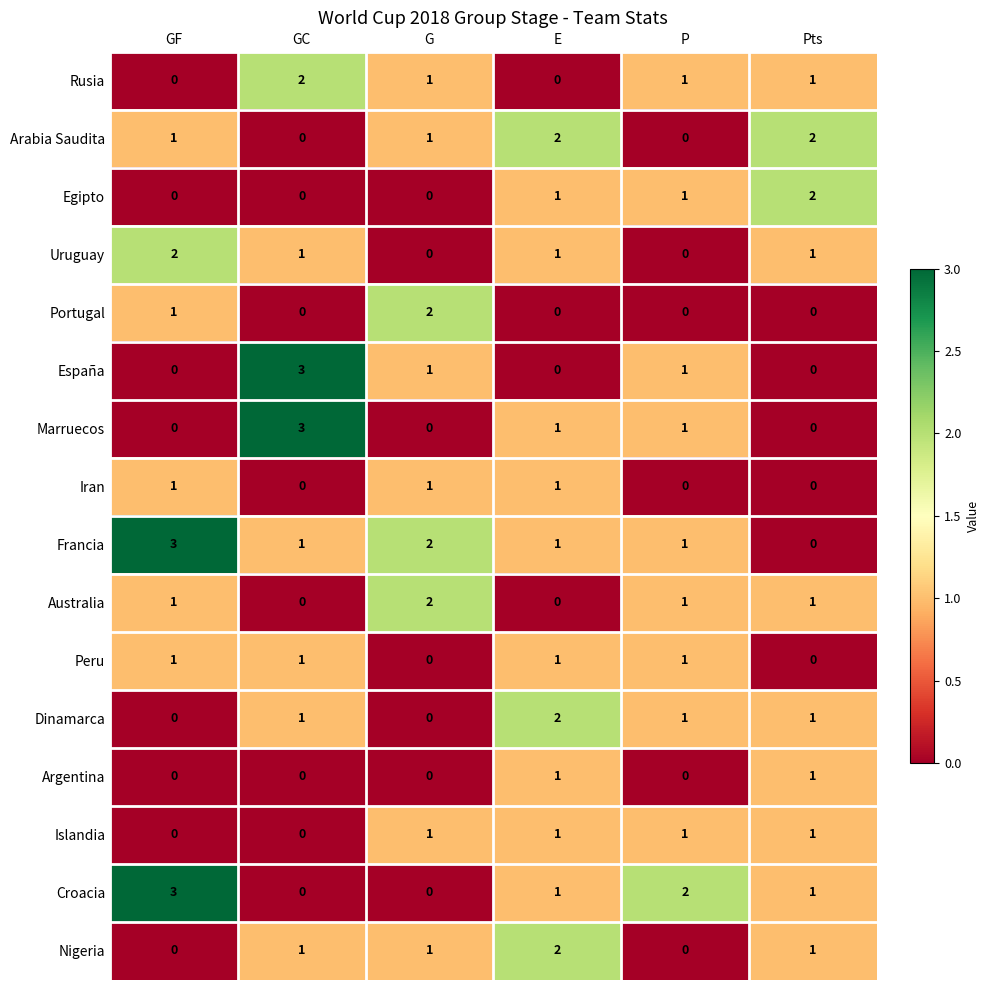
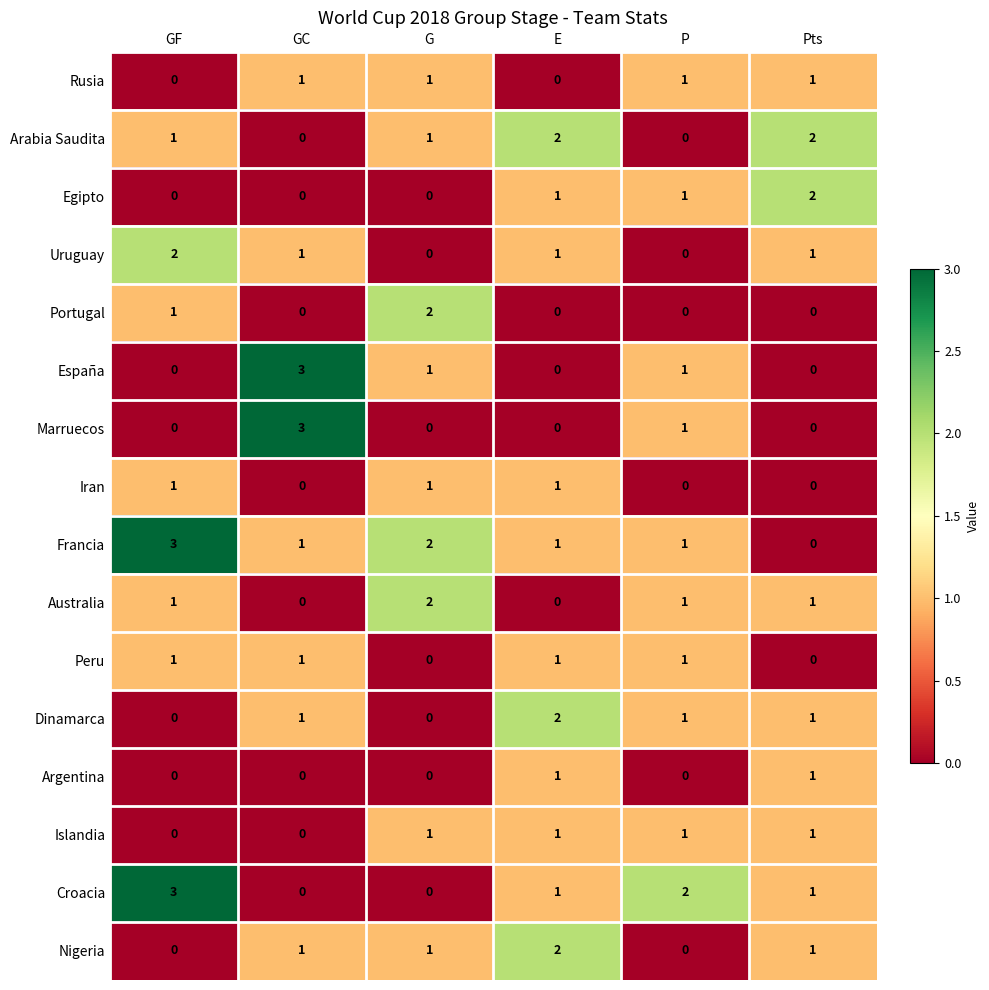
  {
    "Rusia": {
      "GF": 0,
-     "GC": 2,
+     "GC": 1,
      "G": 1,
      "E": 0,
      "P": 1,
      "Pts": 1
    },
    "Arabia Saudita": {
      "GF": 1,
      "GC": 0,
      "G": 1,
      "E": 2,
      "P": 0,
      "Pts": 2
    },
    "Egipto": {
      "GF": 0,
      "GC": 0,
      "G": 0,
      "E": 1,
      "P": 1,
      "Pts": 2
    },
    "Uruguay": {
      "GF": 2,
      "GC": 1,
      "G": 0,
      "E": 1,
      "P": 0,
      "Pts": 1
    },
    "Portugal": {
      "GF": 1,
      "GC": 0,
      "G": 2,
      "E": 0,
      "P": 0,
      "Pts": 0
    },
    "España": {
      "GF": 0,
      "GC": 3,
      "G": 1,
      "E": 0,
      "P": 1,
      "Pts": 0
    },
    "Marruecos": {
      "GF": 0,
      "GC": 3,
      "G": 0,
-     "E": 1,
+     "E": 0,
      "P": 1,
      "Pts": 0
    },
    "Iran": {
      "GF": 1,
      "GC": 0,
      "G": 1,
      "E": 1,
      "P": 0,
      "Pts": 0
    },
    "Francia": {
      "GF": 3,
      "GC": 1,
      "G": 2,
      "E": 1,
      "P": 1,
      "Pts": 0
    },
    "Australia": {
      "GF": 1,
      "GC": 0,
      "G": 2,
      "E": 0,
      "P": 1,
      "Pts": 1
    },
    "Peru": {
      "GF": 1,
      "GC": 1,
      "G": 0,
      "E": 1,
      "P": 1,
      "Pts": 0
    },
    "Dinamarca": {
      "GF": 0,
      "GC": 1,
      "G": 0,
      "E": 2,
      "P": 1,
      "Pts": 1
    },
    "Argentina": {
      "GF": 0,
      "GC": 0,
      "G": 0,
      "E": 1,
      "P": 0,
      "Pts": 1
    },
    "Islandia": {
      "GF": 0,
      "GC": 0,
      "G": 1,
      "E": 1,
      "P": 1,
      "Pts": 1
    },
    "Croacia": {
      "GF": 3,
      "GC": 0,
      "G": 0,
      "E": 1,
      "P": 2,
      "Pts": 1
    },
    "Nigeria": {
      "GF": 0,
      "GC": 1,
      "G": 1,
      "E": 2,
      "P": 0,
      "Pts": 1
    }
  }
